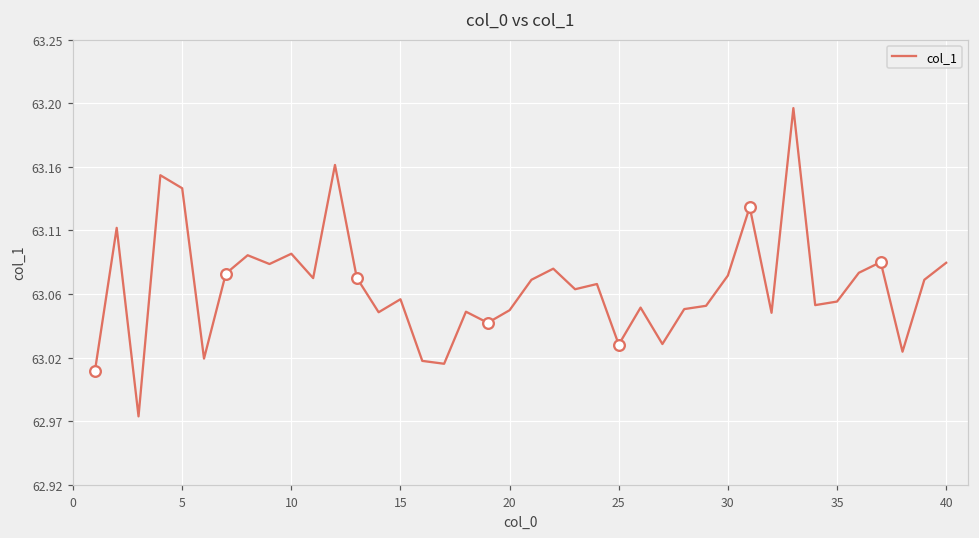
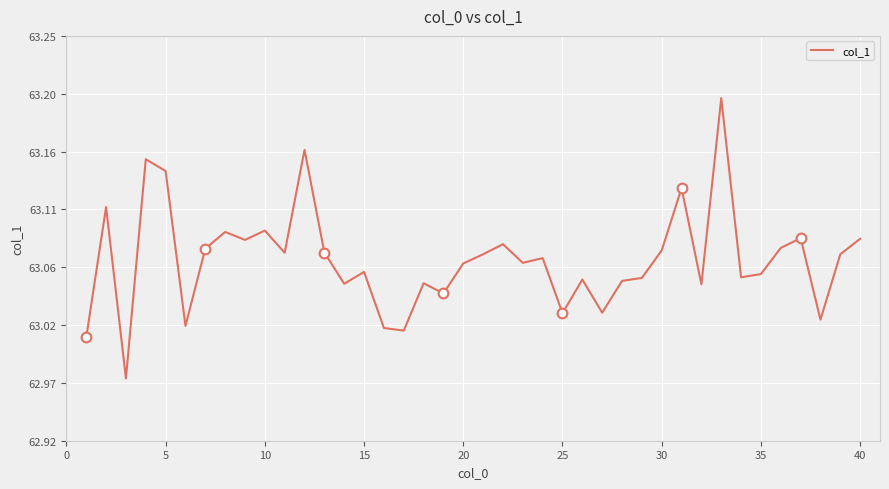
  {
    "col_1": {
      "5": 63.141,
      "10": 63.093,
      "15": 63.060,
-     "20": 63.052,
+     "20": 63.067,
      "30": 63.077,
      "35": 63.058,
      "40": 63.087
    }
  }
